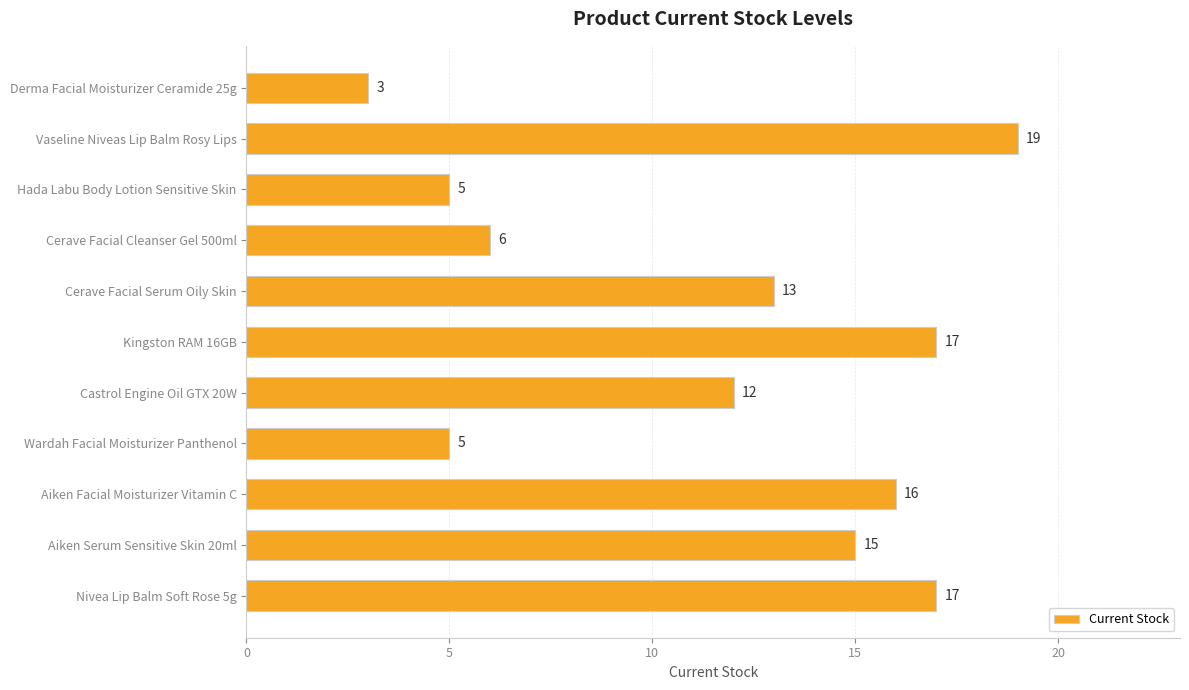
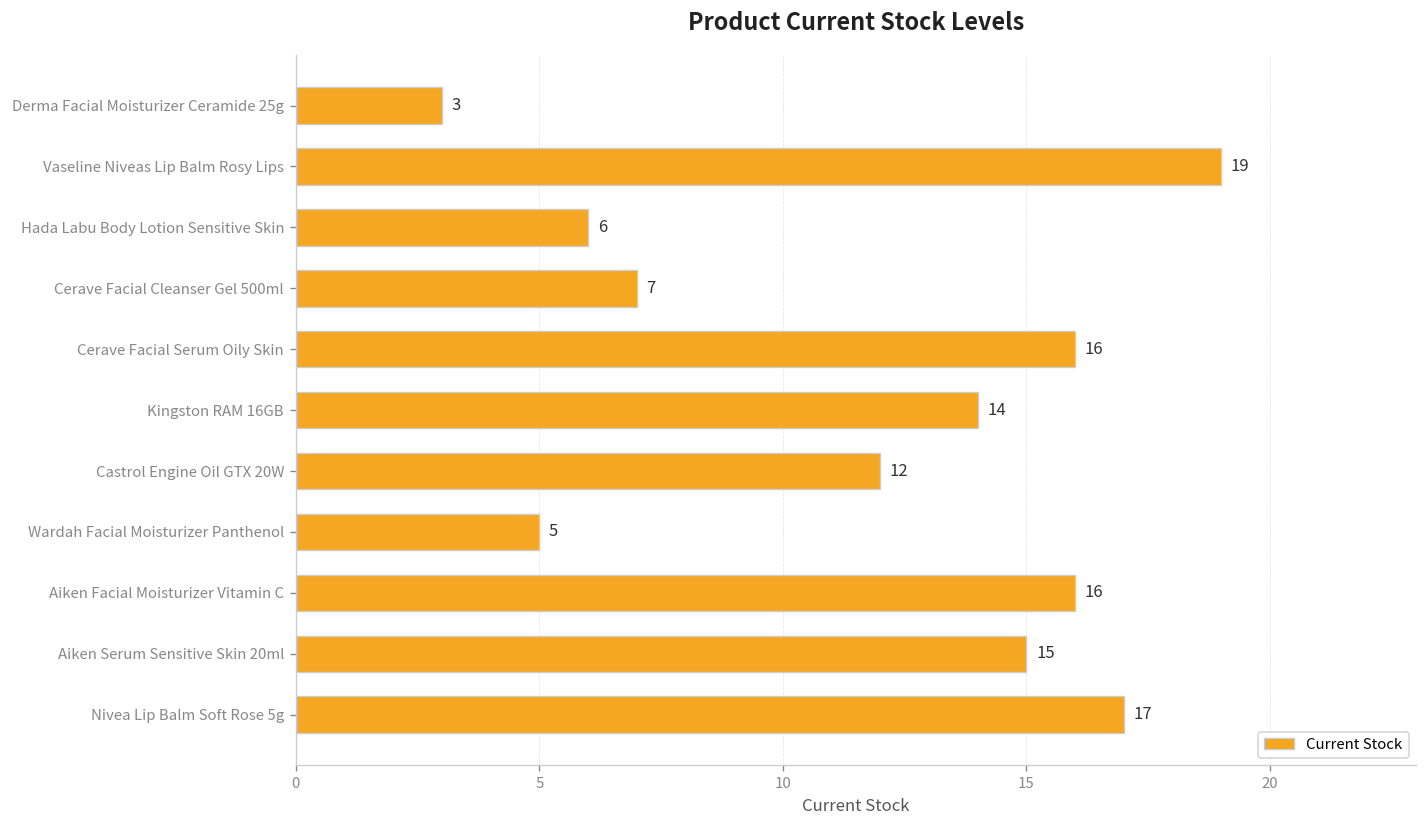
  {
    "Derma Facial Moisturizer Ceramide 25g": 3,
    "Vaseline Niveas Lip Balm Rosy Lips": 19,
-   "Hada Labu Body Lotion Sensitive Skin": 5,
-   "Cerave Facial Cleanser Gel 500ml": 6,
-   "Cerave Facial Serum Oily Skin": 13,
-   "Kingston RAM 16GB": 17,
+   "Hada Labu Body Lotion Sensitive Skin": 6,
+   "Cerave Facial Cleanser Gel 500ml": 7,
+   "Cerave Facial Serum Oily Skin": 16,
+   "Kingston RAM 16GB": 14,
    "Castrol Engine Oil GTX 20W": 12,
    "Wardah Facial Moisturizer Panthenol": 5,
    "Aiken Facial Moisturizer Vitamin C": 16,
    "Aiken Serum Sensitive Skin 20ml": 15,
    "Nivea Lip Balm Soft Rose 5g": 17
  }
